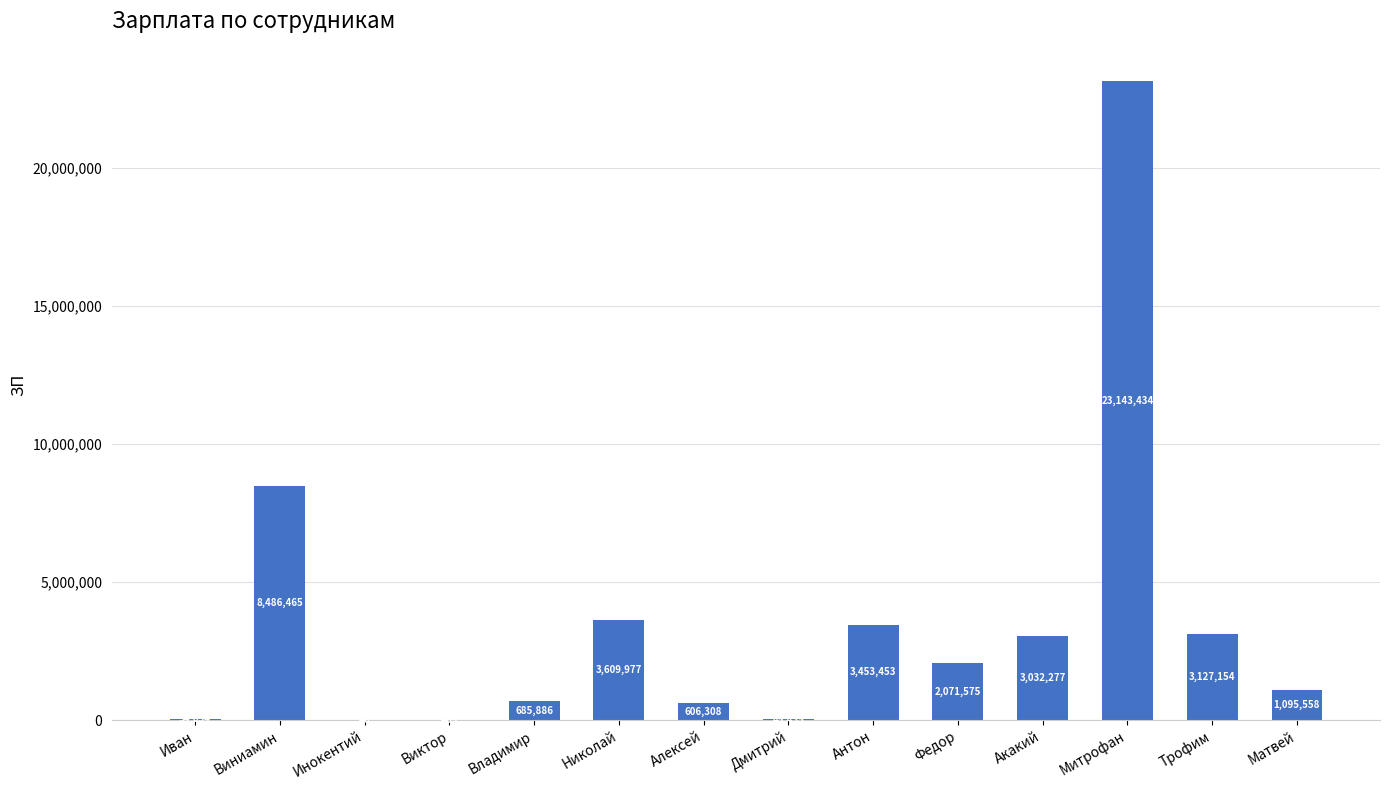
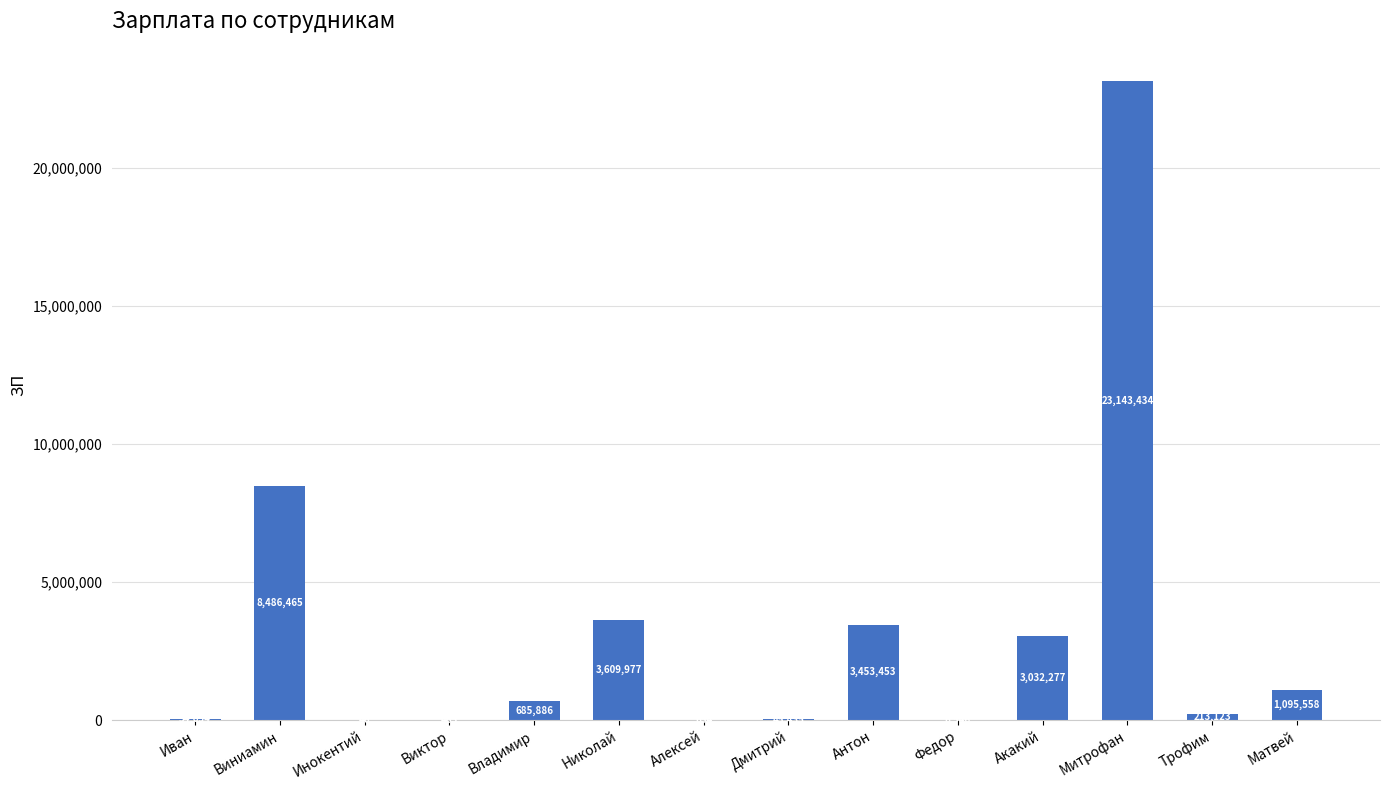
  {
    "Виниамин": "8,486,465",
    "Владимир": "685,886",
    "Николай": "3,609,977",
-   "Алексей": "600,000",
+   "Алексей": "0",
    "Антон": "3,453,453",
-   "Федор": "2,100,000",
+   "Федор": "0",
    "Акакий": "3,032,277",
    "Митрофан": "23,143,434",
-   "Трофим": "3,127,154",
+   "Трофим": "213,123",
    "Матвей": "1,095,558"
  }
